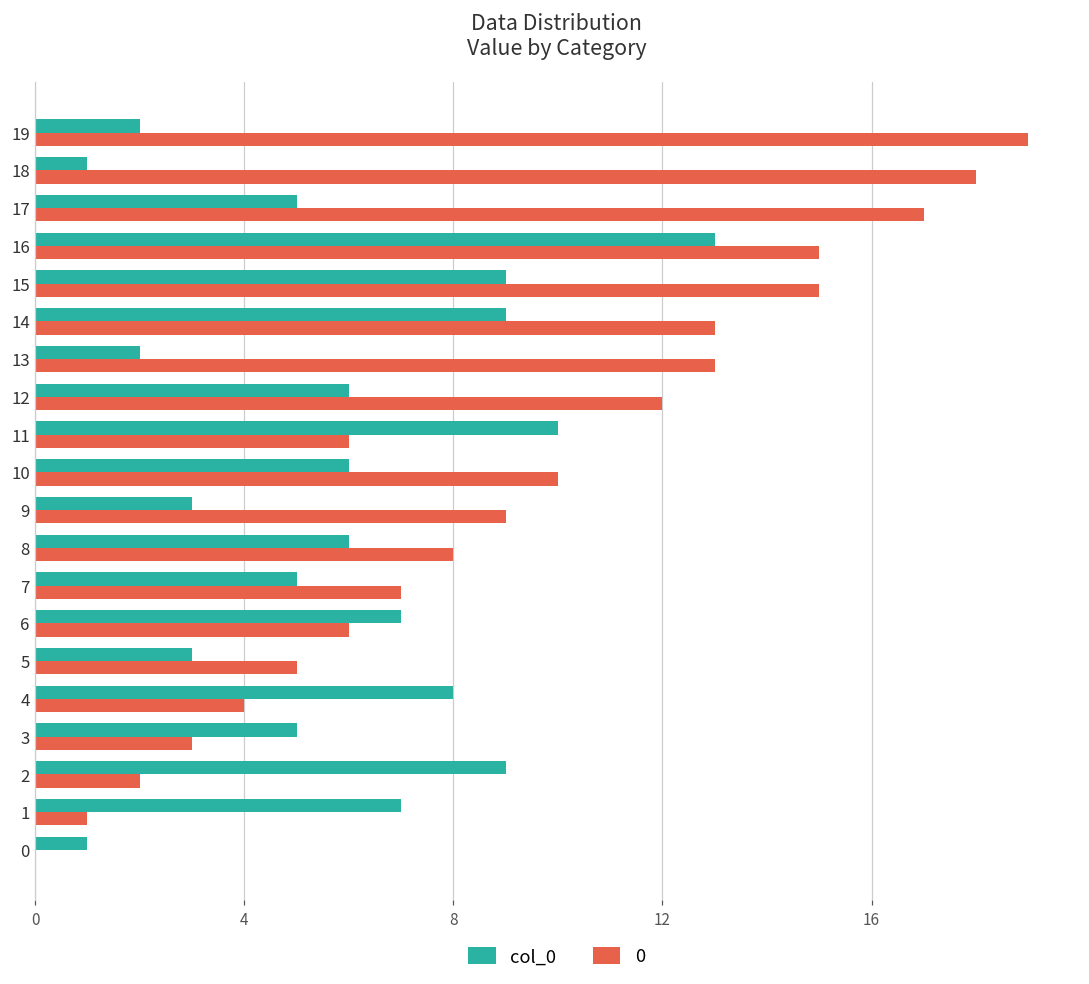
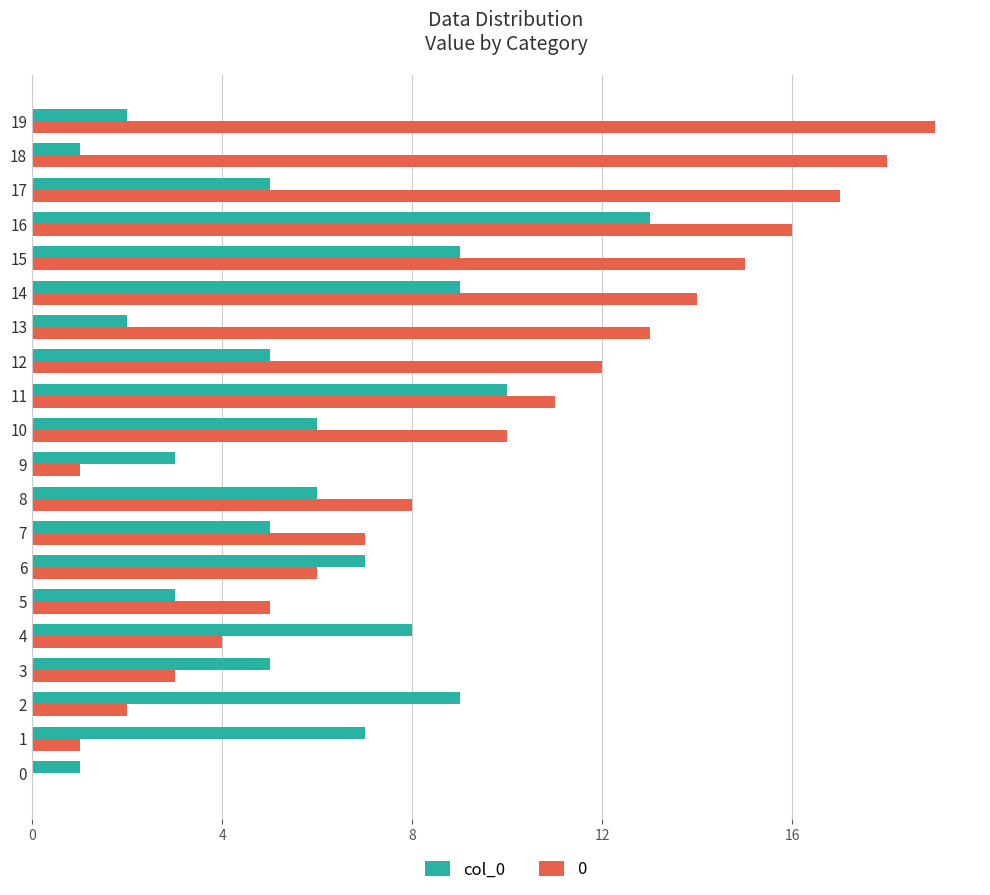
  {
    "col_0": {
      "19": 2,
      "18": 1,
      "17": 5,
      "16": 13,
      "15": 9,
      "14": 9,
      "13": 2,
-     "12": 6,
+     "12": 5,
      "11": 10,
      "10": 6,
      "9": 3,
      "8": 6,
      "7": 5,
      "6": 7,
      "5": 3,
      "4": 8,
      "3": 5,
      "2": 9,
      "1": 7,
      "0": 1
    },
    "0": {
      "19": 19,
      "18": 18,
      "17": 17,
-     "16": 15,
+     "16": 16,
      "15": 15,
-     "14": 13,
+     "14": 14,
      "13": 13,
      "12": 12,
-     "11": 6,
+     "11": 11,
      "10": 10,
-     "9": 9,
+     "9": 1,
      "8": 8,
      "7": 7,
      "6": 6,
      "5": 5,
      "4": 4,
      "3": 3,
      "2": 2,
      "1": 1,
      "0": 0
    }
  }
